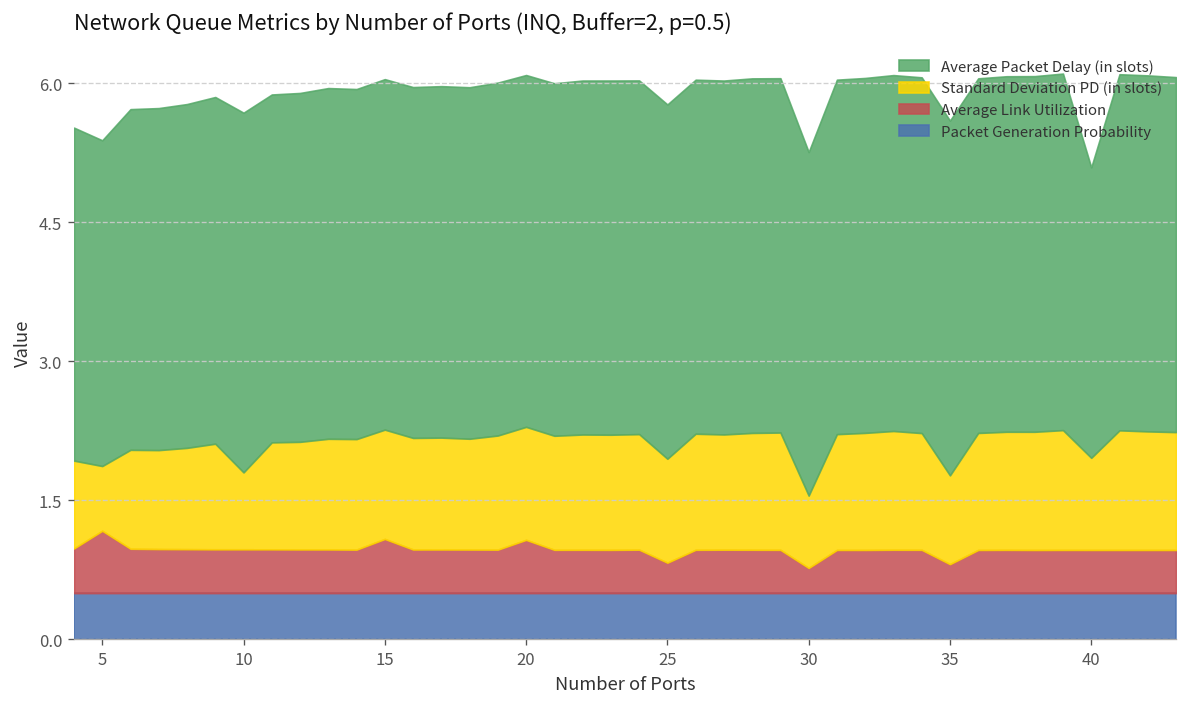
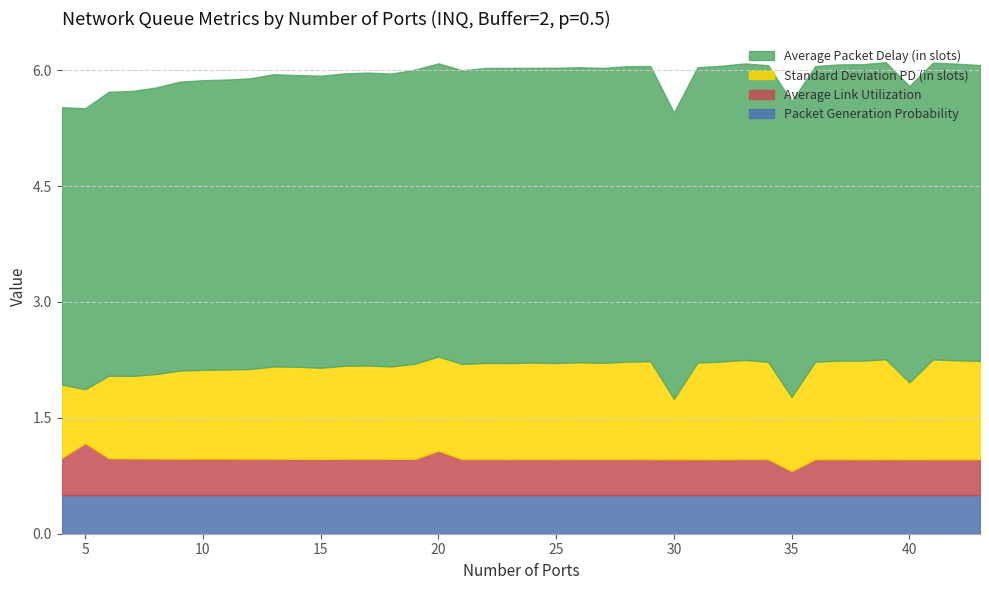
  {
    "Packet Generation Probability": {
      "5": 0.5,
      "10": 0.5,
      "15": 0.5,
      "20": 0.5,
      "25": 0.5,
      "30": 0.5,
      "35": 0.5,
      "40": 0.5
    },
    "Average Link Utilization": {
      "5": 0.7,
      "10": 0.5,
-     "15": 0.6,
+     "15": 0.5,
      "20": 0.6,
-     "25": 0.3,
-     "30": 0.3,
+     "25": 0.5,
+     "30": 0.5,
      "35": 0.3,
      "40": 0.5
    },
    "Standard Deviation PD (in slots)": {
      "5": 0.7,
-     "10": 0.8,
+     "10": 1.1,
      "15": 1.2,
      "20": 1.2,
-     "25": 1.1,
+     "25": 1.2,
      "30": 0.8,
      "35": 1.0,
      "40": 1.0
    },
    "Average Packet Delay (in slots)": {
-     "5": 3.5,
-     "10": 3.9,
+     "5": 3.6,
+     "10": 3.7,
      "15": 3.8,
      "20": 3.8,
      "25": 3.8,
      "30": 3.7,
      "35": 3.8,
-     "40": 3.1
+     "40": 3.8
    }
  }
